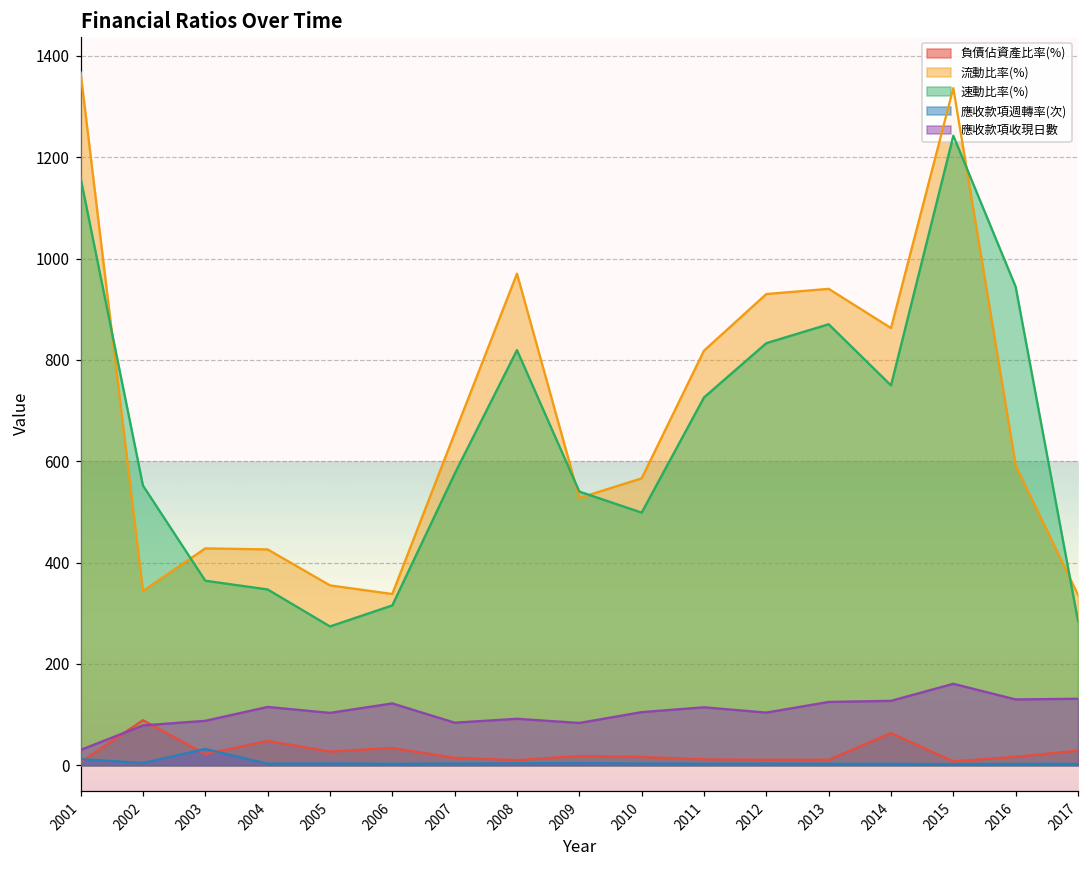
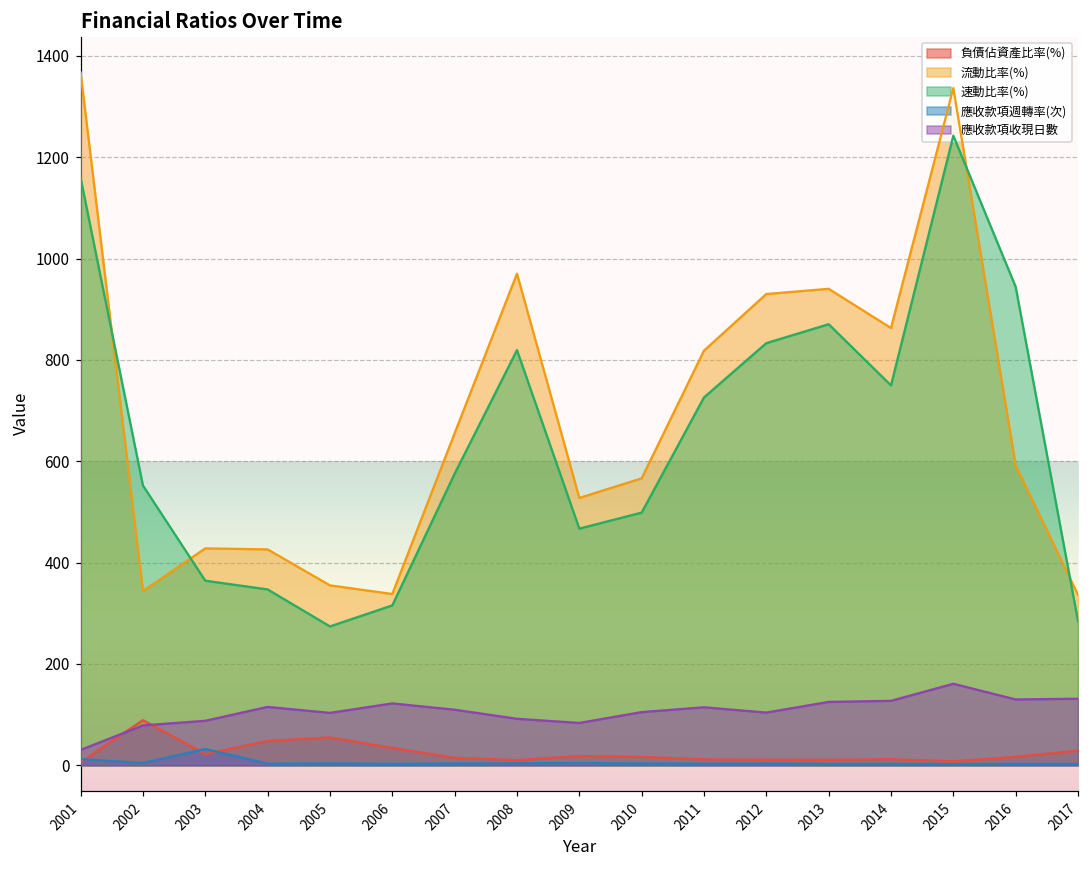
  {
    "負債佔資產比率(%)": {
      "2001": 10,
      "2002": 90,
      "2003": 20,
      "2004": 50,
-     "2005": 30,
+     "2005": 50,
      "2006": 30,
      "2007": 10,
      "2008": 10,
      "2009": 20,
      "2010": 20,
      "2011": 10,
      "2012": 10,
      "2013": 10,
-     "2014": 60,
+     "2014": 10,
      "2016": 20,
      "2017": 30
    },
    "流動比率(%)": {
      "2001": 1370,
      "2002": 340,
      "2003": 430,
      "2004": 430,
      "2005": 360,
      "2006": 340,
      "2007": 660,
      "2008": 970,
      "2009": 530,
      "2010": 570,
      "2011": 820,
      "2012": 930,
      "2013": 940,
      "2014": 860,
      "2016": 590,
      "2017": 340
    },
    "速動比率(%)": {
      "2001": 1160,
      "2002": 550,
      "2003": 360,
      "2004": 350,
      "2005": 270,
      "2006": 320,
      "2007": 580,
      "2008": 820,
-     "2009": 540,
+     "2009": 470,
      "2010": 500,
      "2011": 730,
      "2012": 830,
      "2013": 870,
      "2014": 750,
      "2016": 940,
      "2017": 280
    },
    "應收款項週轉率(次)": {
      "2001": 10,
      "2002": 0,
      "2003": 30,
      "2004": 0,
      "2005": 0,
      "2006": 0,
      "2007": 0,
      "2008": 0,
      "2009": 0,
      "2010": 0,
      "2011": 0,
      "2012": 0,
      "2013": 0,
      "2014": 0,
      "2016": 0,
      "2017": 0
    },
    "應收款項收現日數": {
      "2001": 30,
      "2002": 80,
      "2003": 90,
      "2004": 120,
      "2005": 100,
      "2006": 120,
-     "2007": 80,
+     "2007": 110,
      "2008": 90,
      "2009": 80,
      "2010": 100,
      "2011": 110,
      "2012": 100,
      "2013": 130,
      "2014": 130,
      "2015": 160,
      "2016": 130,
      "2017": 130
    }
  }
